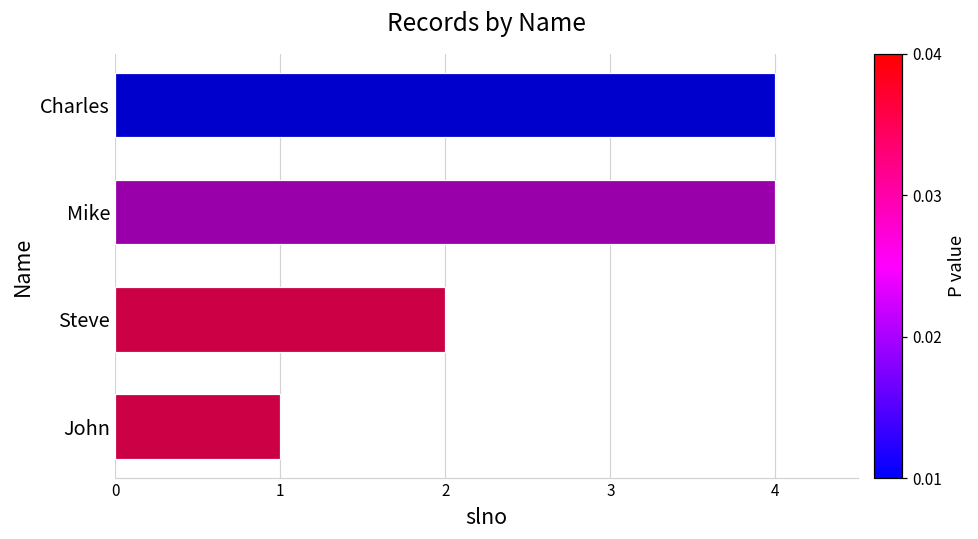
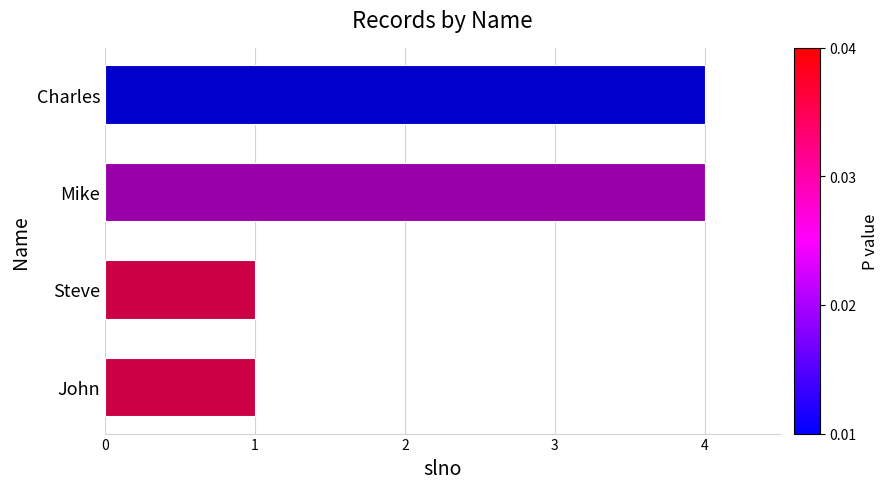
  {
    "Charles": 4,
    "Mike": 4,
-   "Steve": 2,
+   "Steve": 1,
    "John": 1
  }
